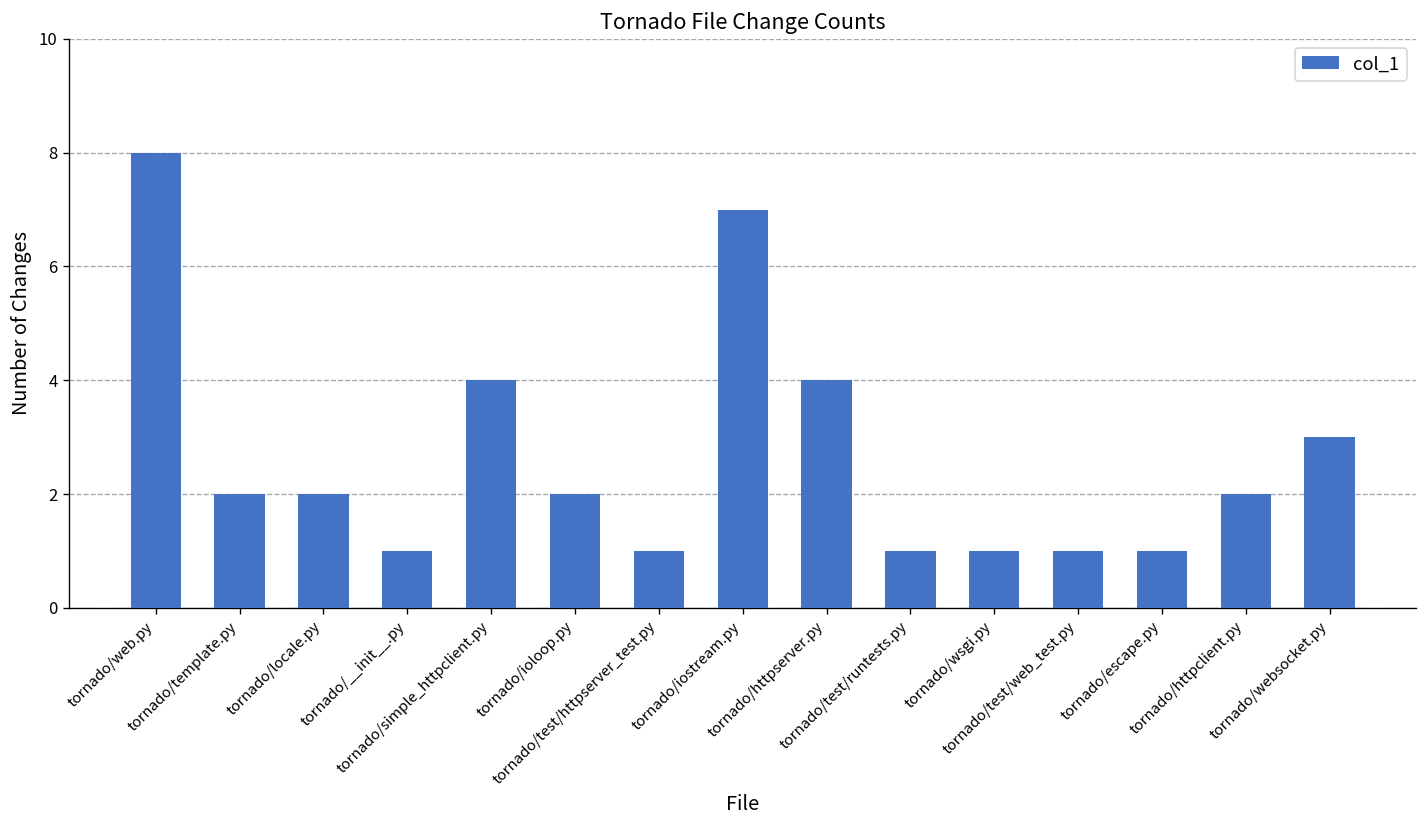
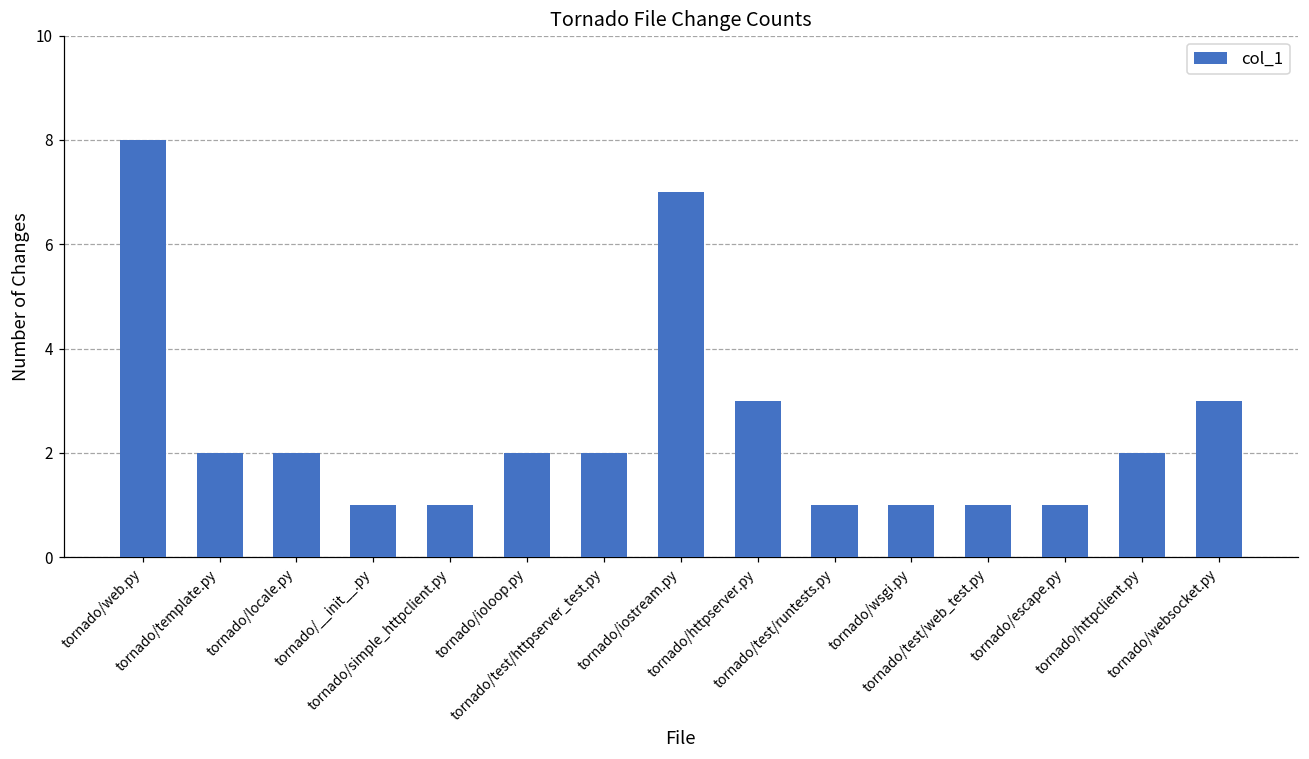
  {
    "tornado/web.py": 8,
    "tornado/template.py": 2,
    "tornado/locale.py": 2,
    "tornado/__init__.py": 1,
-   "tornado/simple_httpclient.py": 4,
+   "tornado/simple_httpclient.py": 1,
    "tornado/ioloop.py": 2,
-   "tornado/test/httpserver_test.py": 1,
+   "tornado/test/httpserver_test.py": 2,
    "tornado/iostream.py": 7,
-   "tornado/httpserver.py": 4,
+   "tornado/httpserver.py": 3,
    "tornado/test/runtests.py": 1,
    "tornado/wsgi.py": 1,
    "tornado/test/web_test.py": 1,
    "tornado/escape.py": 1,
    "tornado/httpclient.py": 2,
    "tornado/websocket.py": 3
  }
